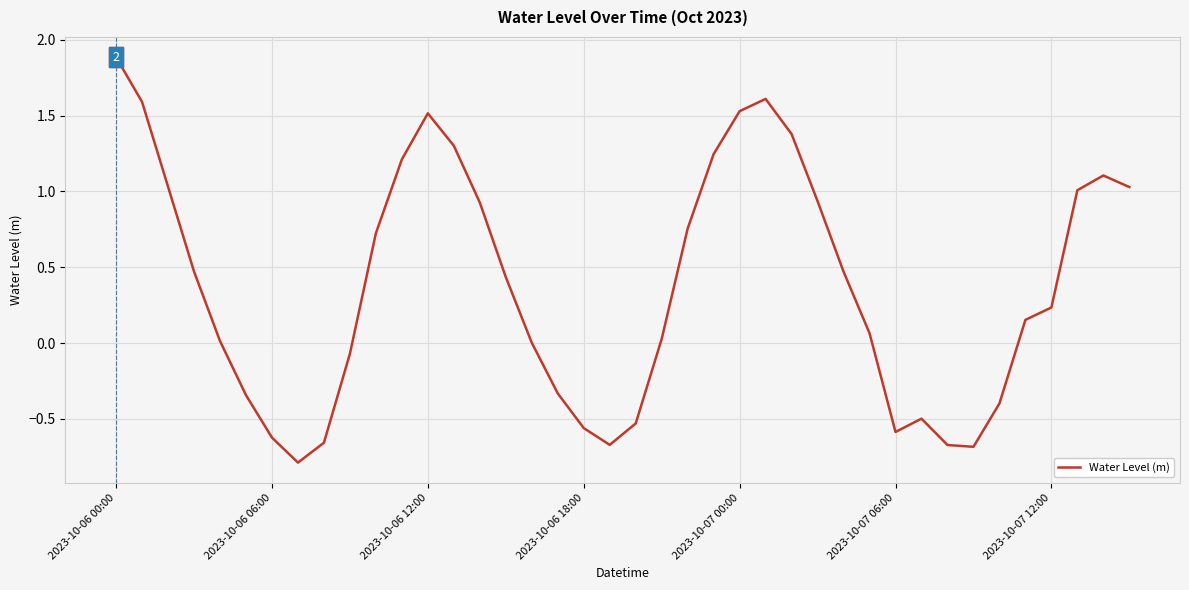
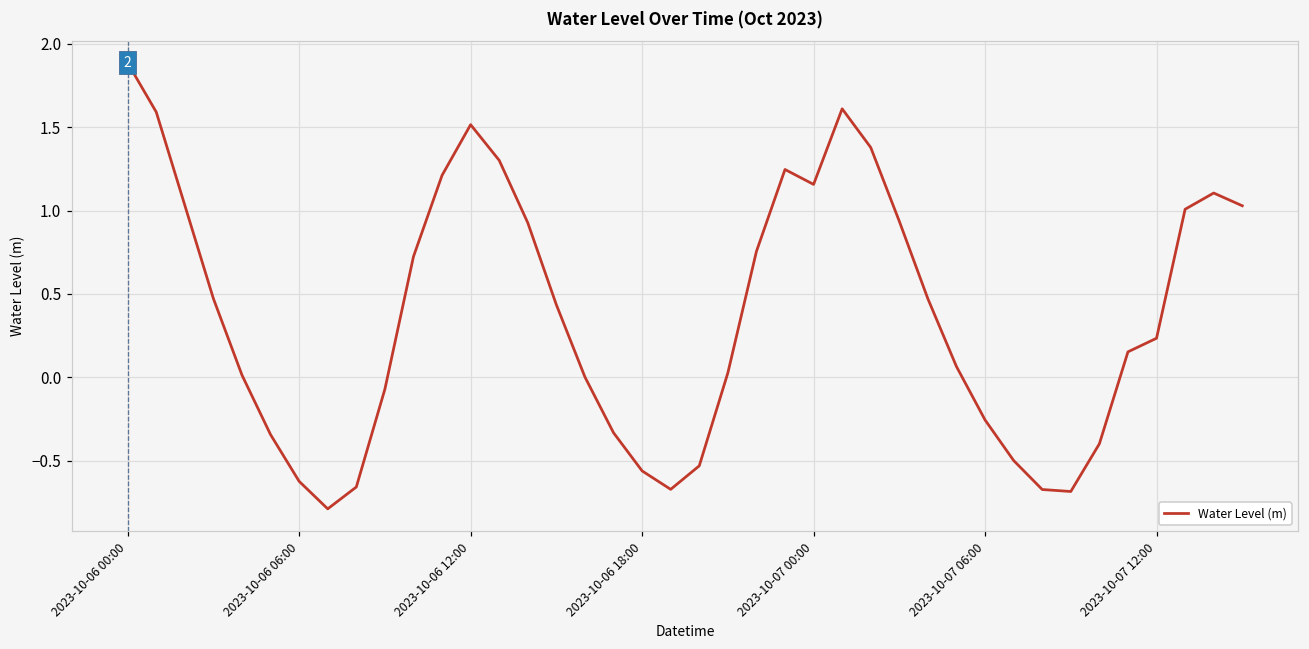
  {
    "2023-10-06 06:00": -0.62,
    "2023-10-06 12:00": 1.51,
    "2023-10-06 18:00": -0.56,
-   "2023-10-07 00:00": 1.53,
-   "2023-10-07 06:00": -0.59,
+   "2023-10-07 00:00": 1.16,
+   "2023-10-07 06:00": -0.26,
    "2023-10-07 12:00": 0.23
  }
